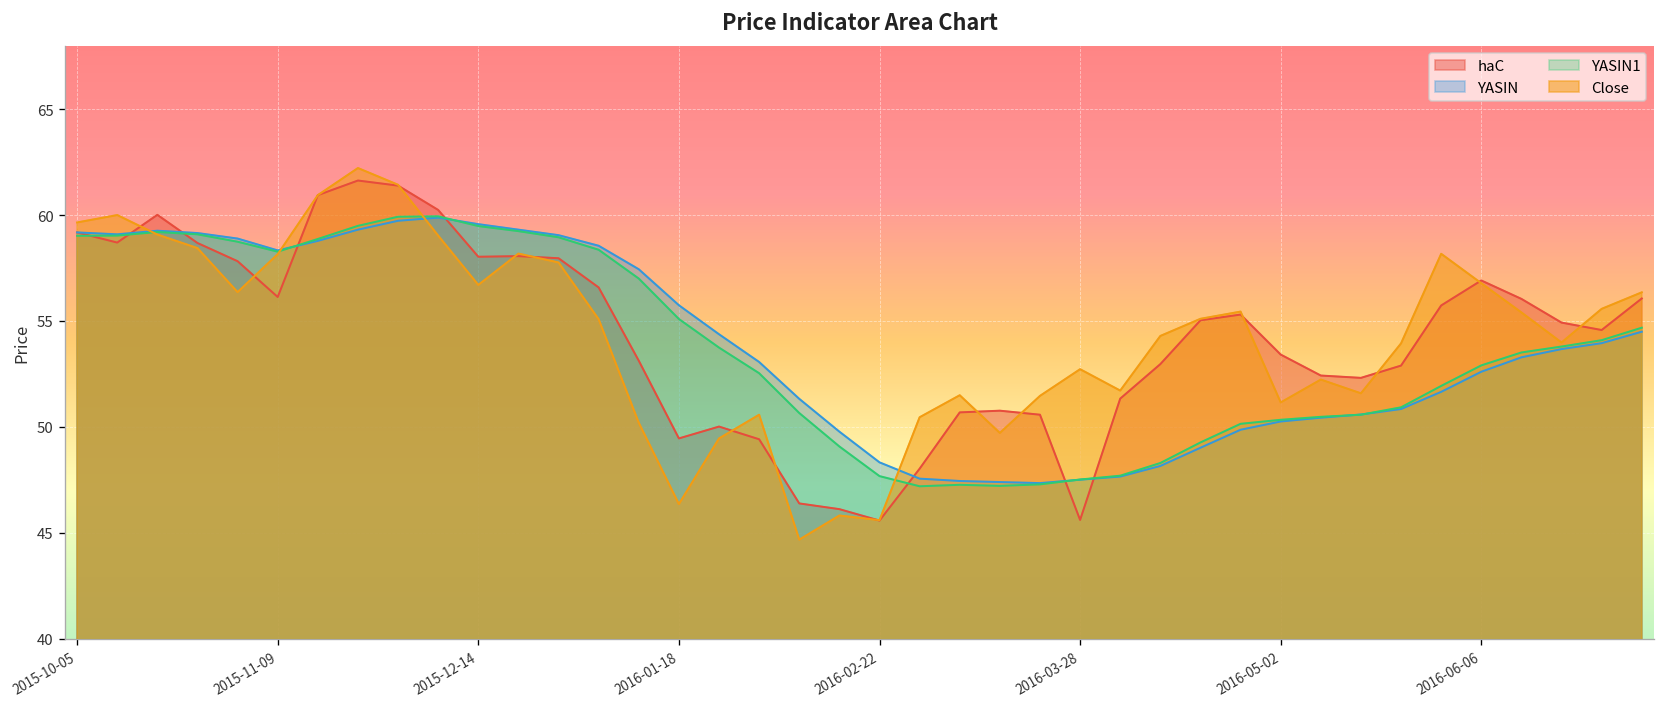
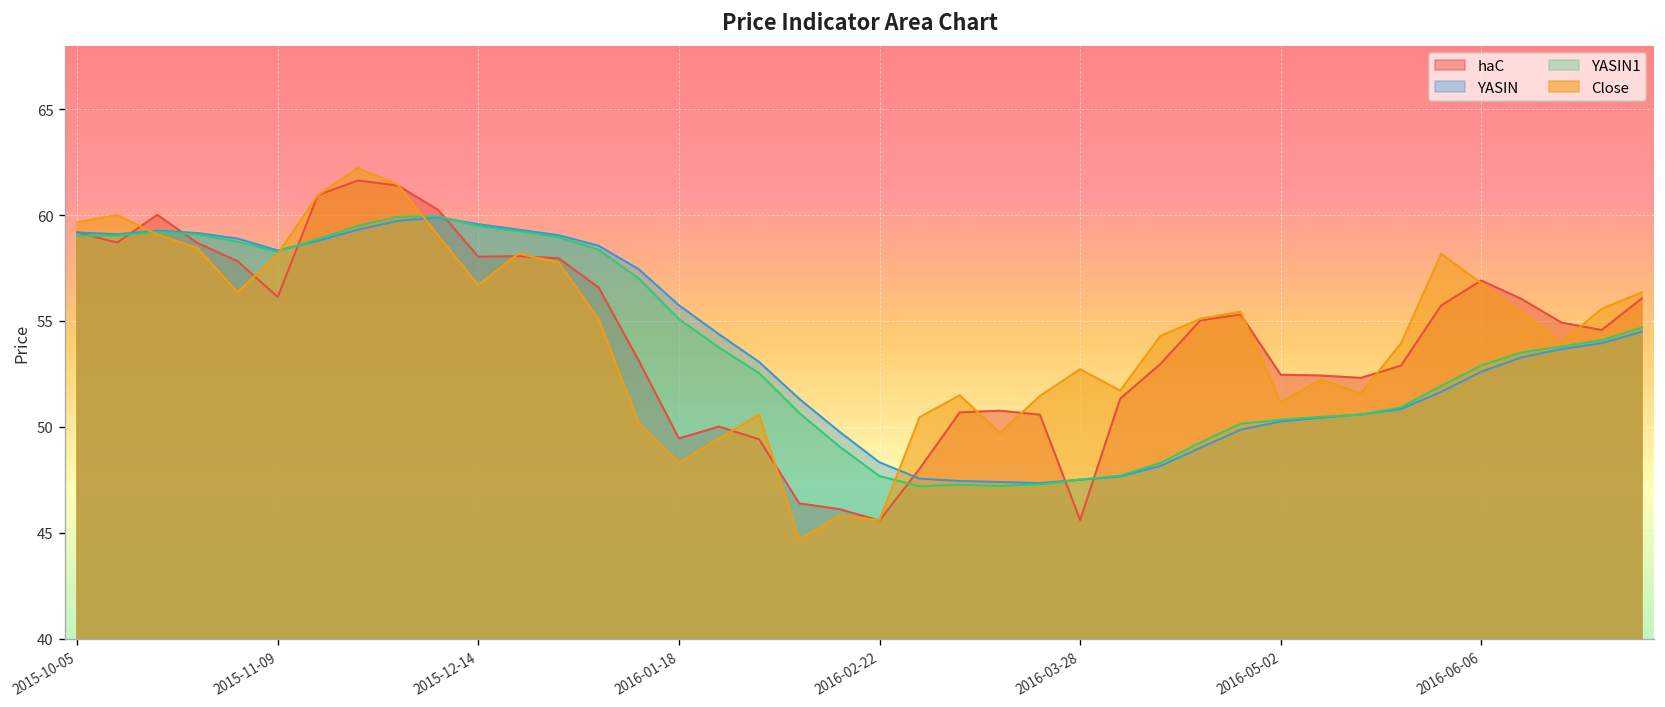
  {
    "haC": {
      "2015-11-09": 56.1,
      "2015-12-14": 58.0,
      "2016-01-18": 49.5,
      "2016-03-28": 45.6,
-     "2016-05-02": 53.4
+     "2016-05-02": 52.5
    },
    "Close": {
      "2015-10-05": 59.7,
      "2015-12-14": 56.7,
-     "2016-01-18": 46.4,
+     "2016-01-18": 48.3,
      "2016-03-28": 52.7,
      "2016-05-02": 51.2
    }
  }
